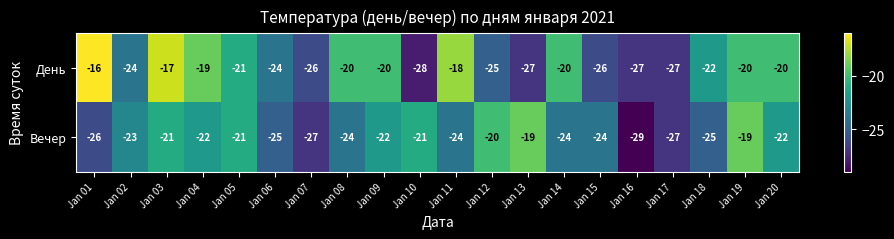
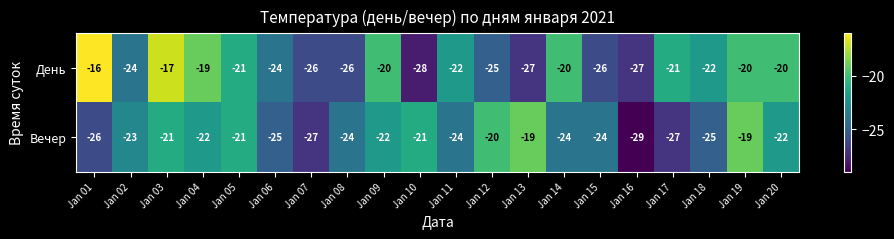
  {
    "День": {
      "Jan 01": -16,
      "Jan 02": -24,
      "Jan 03": -17,
      "Jan 04": -19,
      "Jan 05": -21,
      "Jan 06": -24,
      "Jan 07": -26,
-     "Jan 08": -20,
+     "Jan 08": -26,
      "Jan 09": -20,
      "Jan 10": -28,
-     "Jan 11": -18,
+     "Jan 11": -22,
      "Jan 12": -25,
      "Jan 13": -27,
      "Jan 14": -20,
      "Jan 15": -26,
      "Jan 16": -27,
-     "Jan 17": -27,
+     "Jan 17": -21,
      "Jan 18": -22,
      "Jan 19": -20,
      "Jan 20": -20
    },
    "Вечер": {
      "Jan 01": -26,
      "Jan 02": -23,
      "Jan 03": -21,
      "Jan 04": -22,
      "Jan 05": -21,
      "Jan 06": -25,
      "Jan 07": -27,
      "Jan 08": -24,
      "Jan 09": -22,
      "Jan 10": -21,
      "Jan 11": -24,
      "Jan 12": -20,
      "Jan 13": -19,
      "Jan 14": -24,
      "Jan 15": -24,
      "Jan 16": -29,
      "Jan 17": -27,
      "Jan 18": -25,
      "Jan 19": -19,
      "Jan 20": -22
    }
  }
